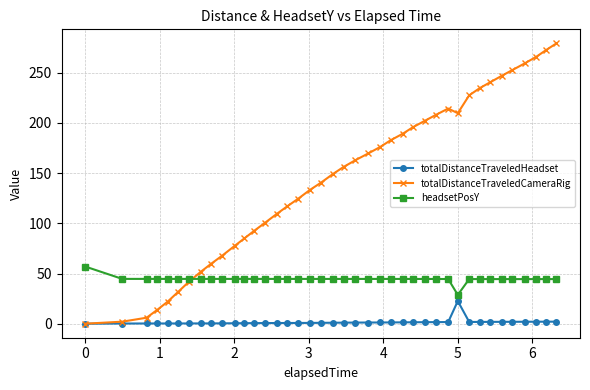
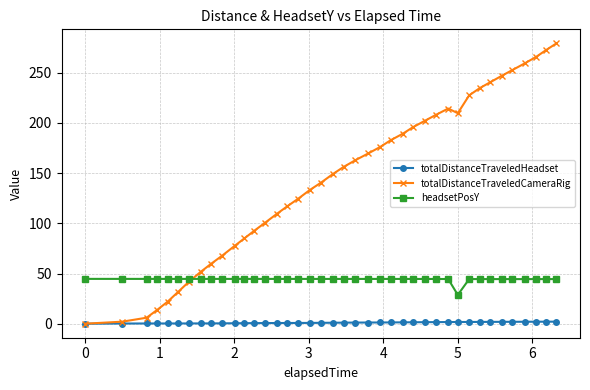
  {
    "totalDistanceTraveledHeadset": {
-     "5": 23
+     "5": 2
    },
    "totalDistanceTraveledCameraRig": {
      "5": 210
    },
    "headsetPosY": {
-     "0": 57,
+     "0": 45,
      "5": 29
    }
  }
